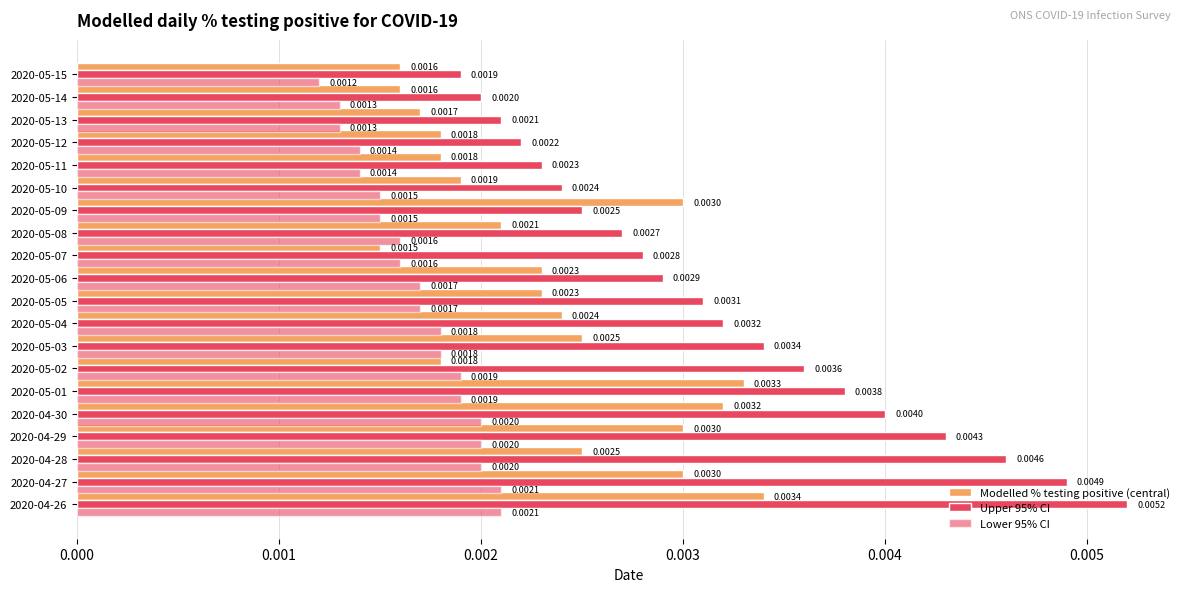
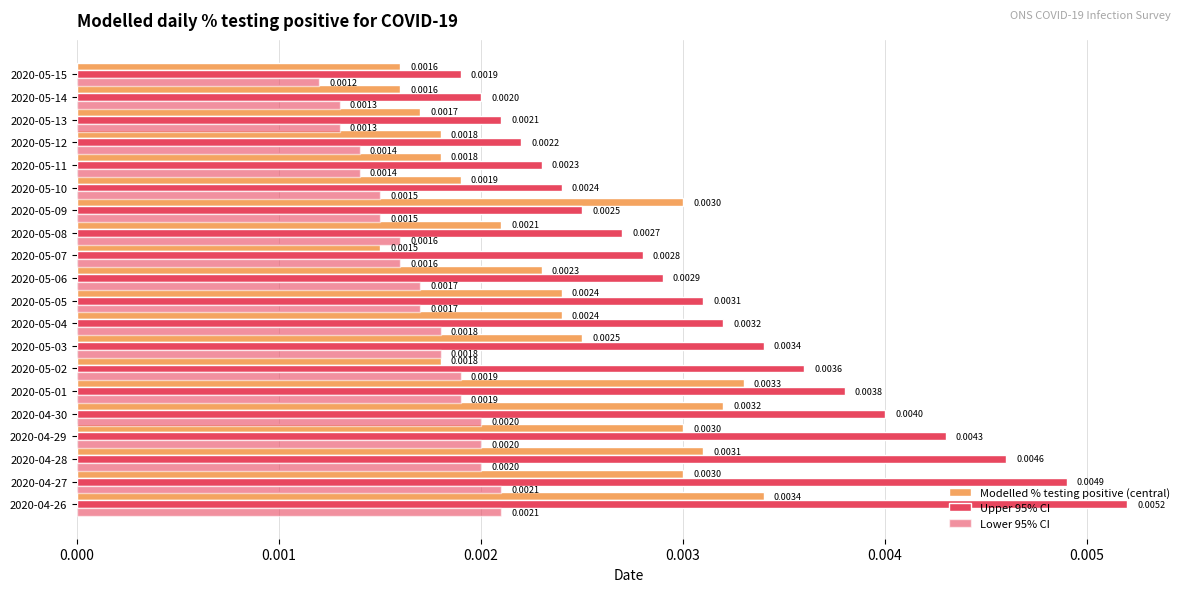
  {
    "Modelled % testing positive (central)": {
      "2020-05-15": 0.0016,
      "2020-05-14": 0.0016,
      "2020-05-13": 0.0017,
      "2020-05-12": 0.0018,
      "2020-05-11": 0.0018,
      "2020-05-10": 0.0019,
      "2020-05-09": 0.0030,
      "2020-05-08": 0.0021,
      "2020-05-07": 0.0015,
      "2020-05-06": 0.0023,
-     "2020-05-05": 0.0023,
+     "2020-05-05": 0.0024,
      "2020-05-04": 0.0024,
      "2020-05-03": 0.0025,
      "2020-05-01": 0.0033,
      "2020-04-30": 0.0032,
      "2020-04-29": 0.0030,
-     "2020-04-28": 0.0025,
+     "2020-04-28": 0.0031,
      "2020-04-27": 0.0030,
      "2020-04-26": 0.0034
    }
  }
